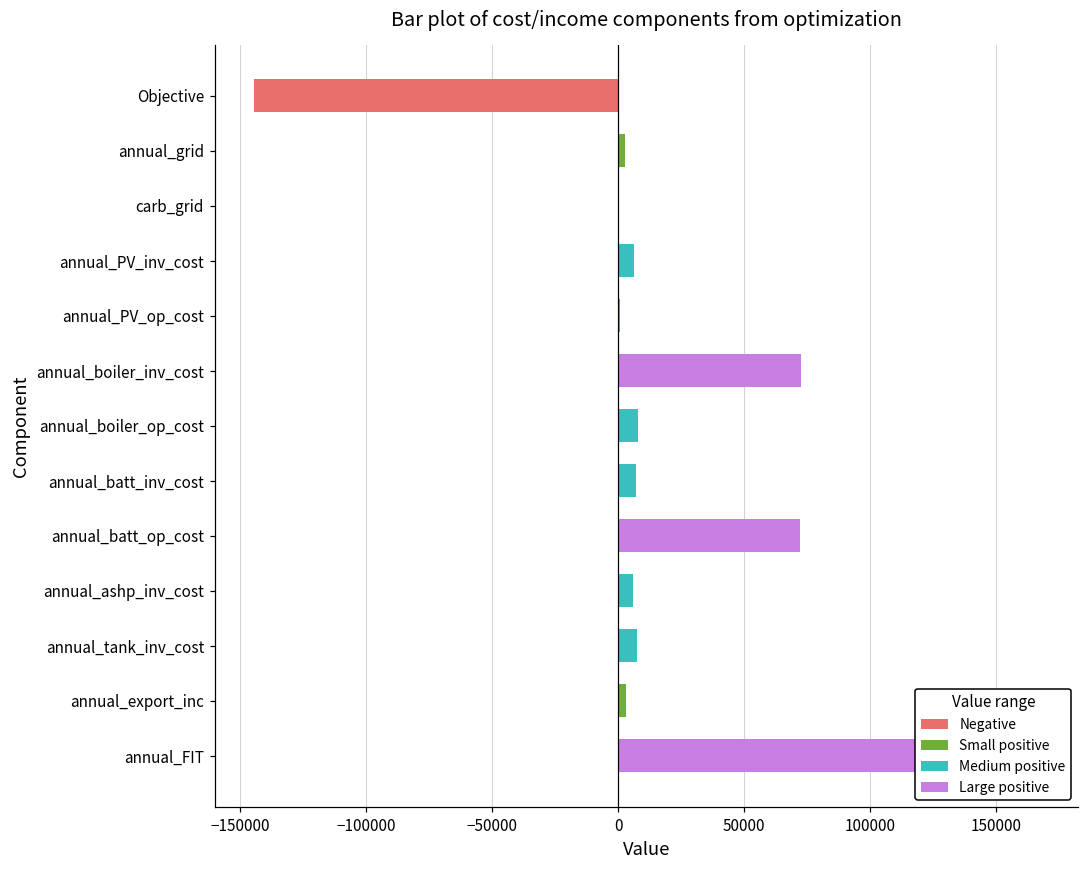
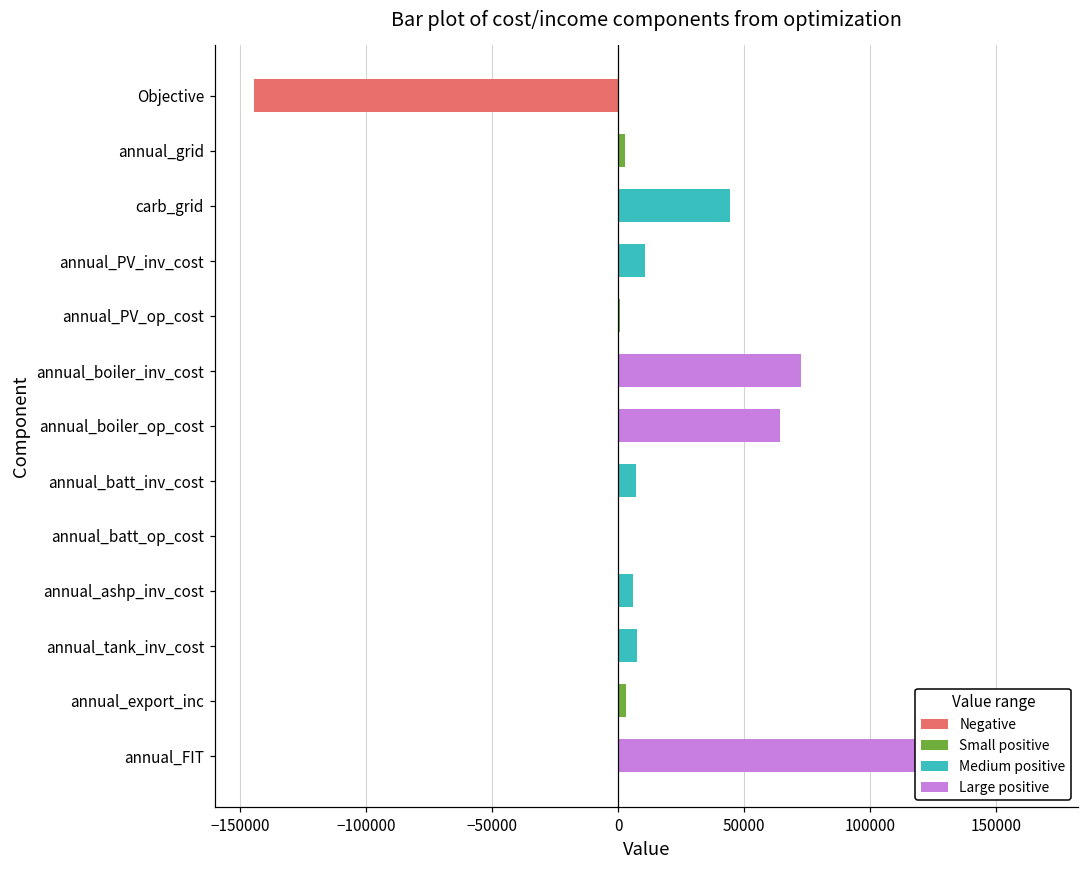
  {
    "Objective": -145000,
    "annual_grid": 3000,
-   "carb_grid": 0,
-   "annual_PV_inv_cost": 6000,
+   "carb_grid": 44000,
+   "annual_PV_inv_cost": 11000,
    "annual_boiler_inv_cost": 73000,
-   "annual_boiler_op_cost": 8000,
+   "annual_boiler_op_cost": 64000,
    "annual_batt_inv_cost": 7000,
-   "annual_batt_op_cost": 72000,
+   "annual_batt_op_cost": 0,
    "annual_ashp_inv_cost": 6000,
    "annual_tank_inv_cost": 7000,
    "annual_export_inc": 3000
  }
